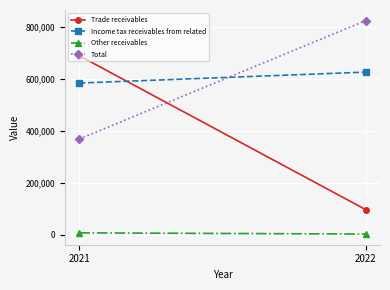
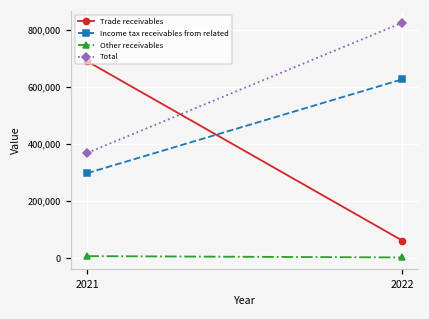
  {
    "Trade receivables": {
-     "2022": "100,000"
+     "2022": "60,000"
    },
    "Income tax receivables from related": {
-     "2021": "580,000",
+     "2021": "300,000",
      "2022": "630,000"
    },
    "Other receivables": {
      "2021": "10,000",
      "2022": "0"
    },
    "Total": {
      "2021": "370,000",
      "2022": "820,000"
    }
  }
